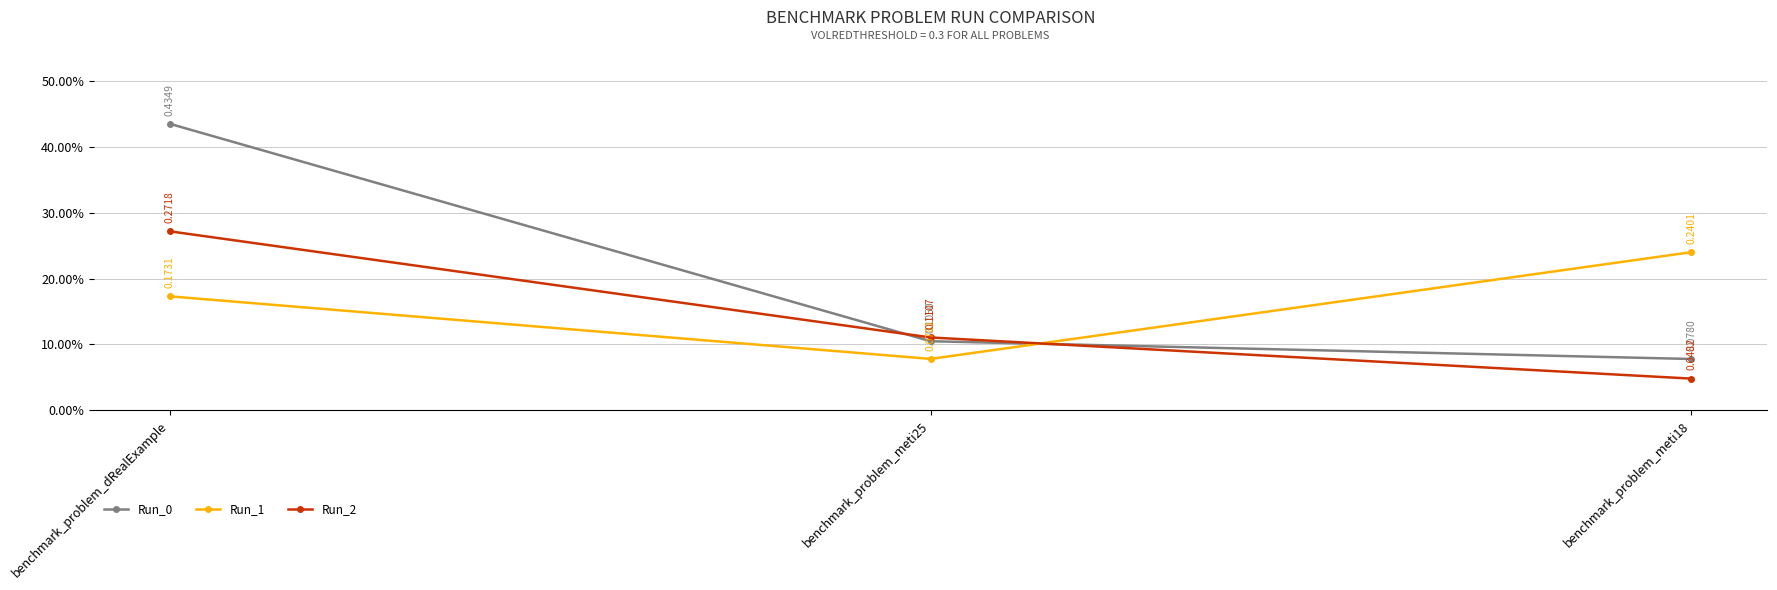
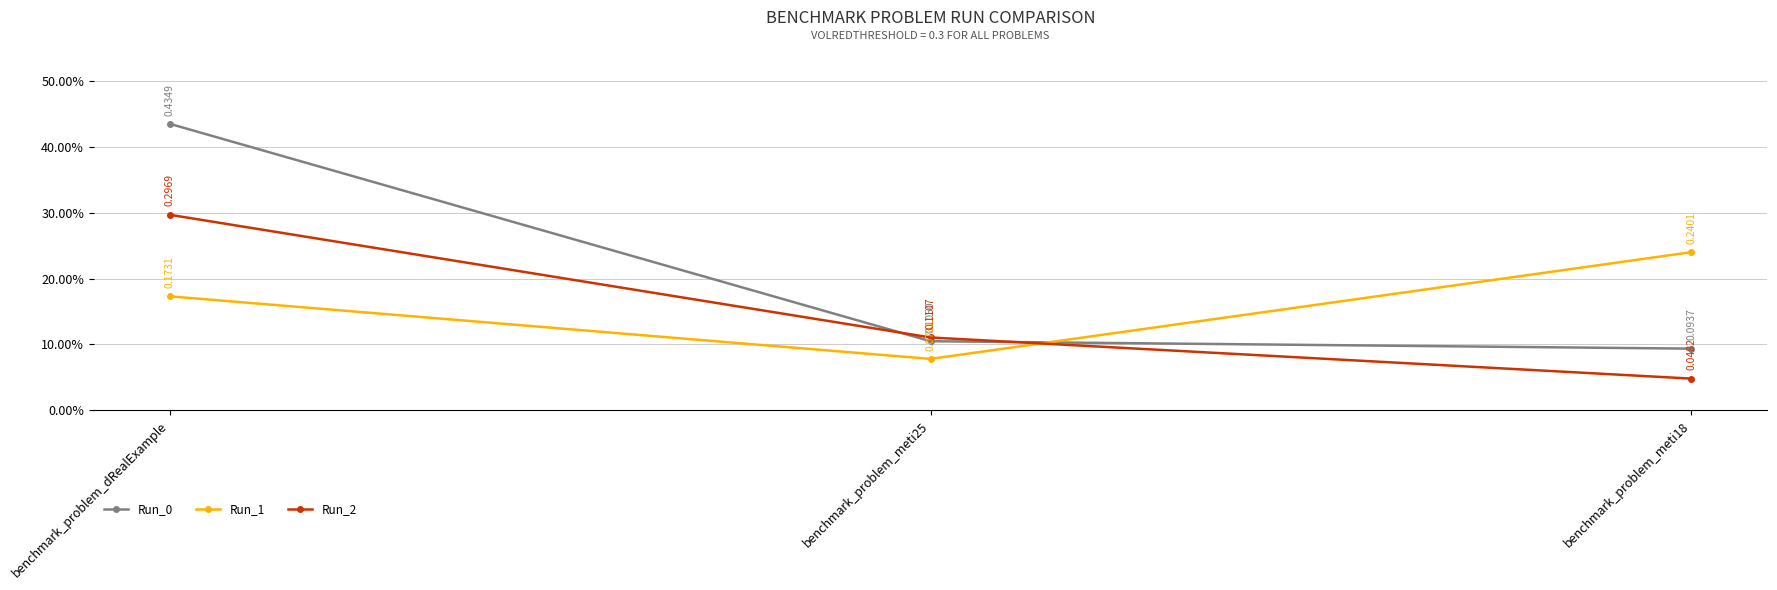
  {
    "Run_0": {
      "benchmark_problem_dRealExample": 0.4349,
-     "benchmark_problem_meti18": 0.0780
+     "benchmark_problem_meti18": 0.0937
    },
    "Run_1": {
      "benchmark_problem_dRealExample": 0.1731,
      "benchmark_problem_meti18": 0.2401
    },
    "Run_2": {
-     "benchmark_problem_dRealExample": 0.2718
+     "benchmark_problem_dRealExample": 0.2969
    }
  }
